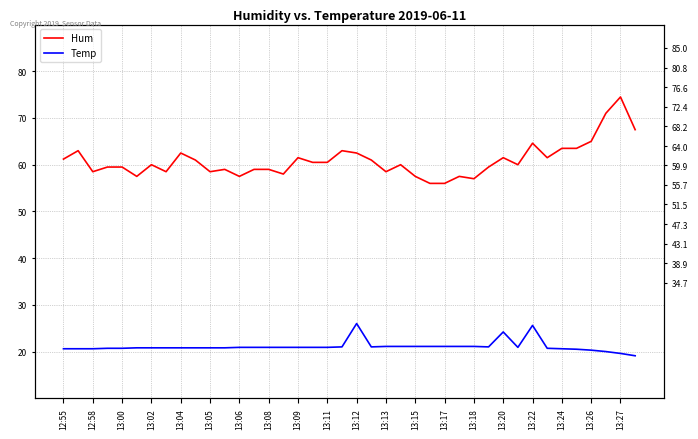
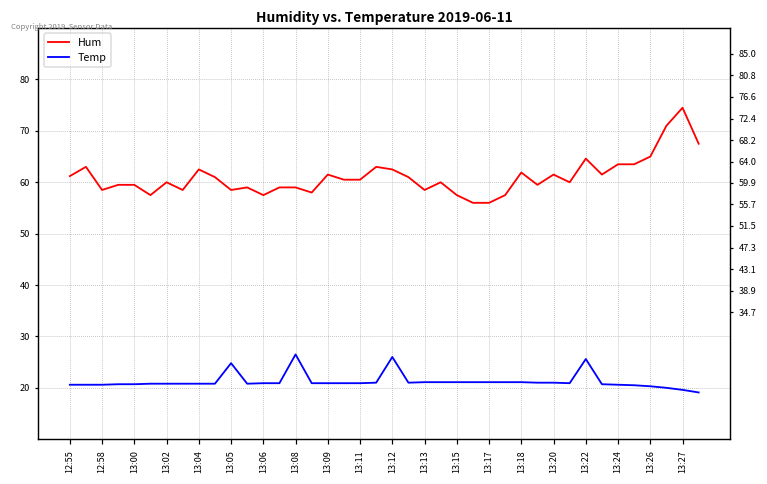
  {
    "Hum": {
      "12:55": 61,
      "13:00": 60,
      "13:05": 59,
      "13:08": 59,
      "13:12": 63,
-     "13:18": 57,
+     "13:18": 62,
      "13:20": 62,
      "13:22": 65,
      "13:24": 64,
      "13:27": 75
    },
    "Temp": {
      "12:55": 21,
      "13:00": 21,
-     "13:05": 21,
-     "13:08": 21,
+     "13:05": 25,
+     "13:08": 27,
      "13:12": 26,
      "13:18": 21,
-     "13:20": 24,
+     "13:20": 21,
      "13:22": 26,
      "13:24": 21,
      "13:27": 20
    }
  }
